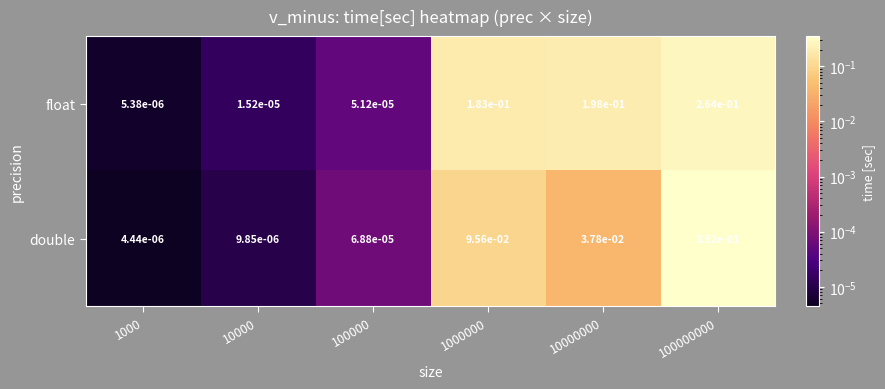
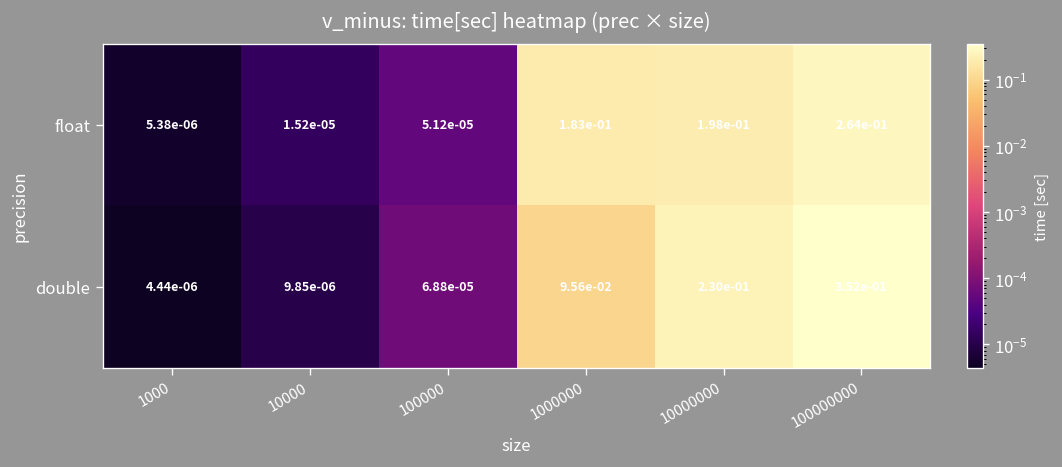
  {
    "float": {
      "1000": "5.38e-06",
      "10000": "1.52e-05",
      "100000": "5.12e-05",
      "1000000": "1.83e-01",
      "10000000": "1.98e-01",
      "100000000": "2.64e-01"
    },
    "double": {
      "1000": "4.44e-06",
      "10000": "9.85e-06",
      "100000": "6.88e-05",
      "1000000": "9.56e-02",
-     "10000000": "3.78e-02",
+     "10000000": "2.30e-01",
      "100000000": "3.52e-01"
    }
  }
